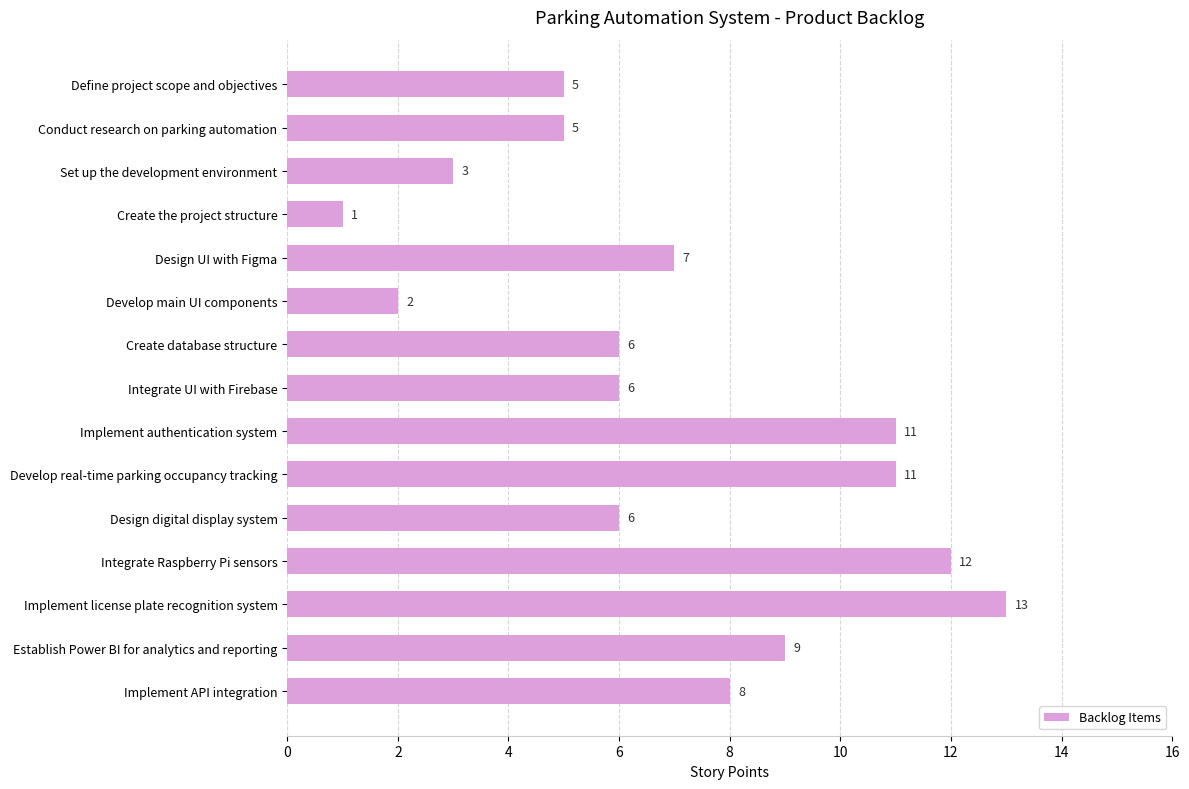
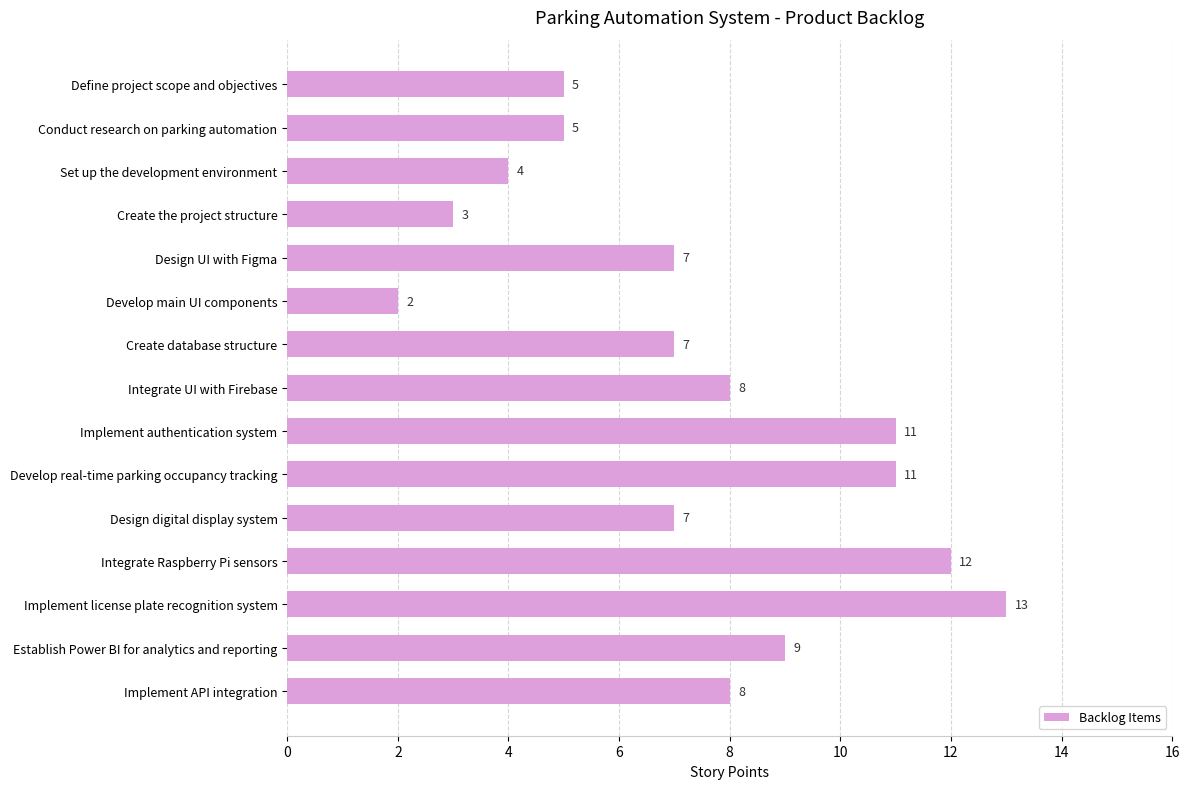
  {
    "Define project scope and objectives": 5,
    "Conduct research on parking automation": 5,
-   "Set up the development environment": 3,
-   "Create the project structure": 1,
+   "Set up the development environment": 4,
+   "Create the project structure": 3,
    "Design UI with Figma": 7,
    "Develop main UI components": 2,
-   "Create database structure": 6,
-   "Integrate UI with Firebase": 6,
+   "Create database structure": 7,
+   "Integrate UI with Firebase": 8,
    "Implement authentication system": 11,
    "Develop real-time parking occupancy tracking": 11,
-   "Design digital display system": 6,
+   "Design digital display system": 7,
    "Integrate Raspberry Pi sensors": 12,
    "Implement license plate recognition system": 13,
    "Establish Power BI for analytics and reporting": 9,
    "Implement API integration": 8
  }
